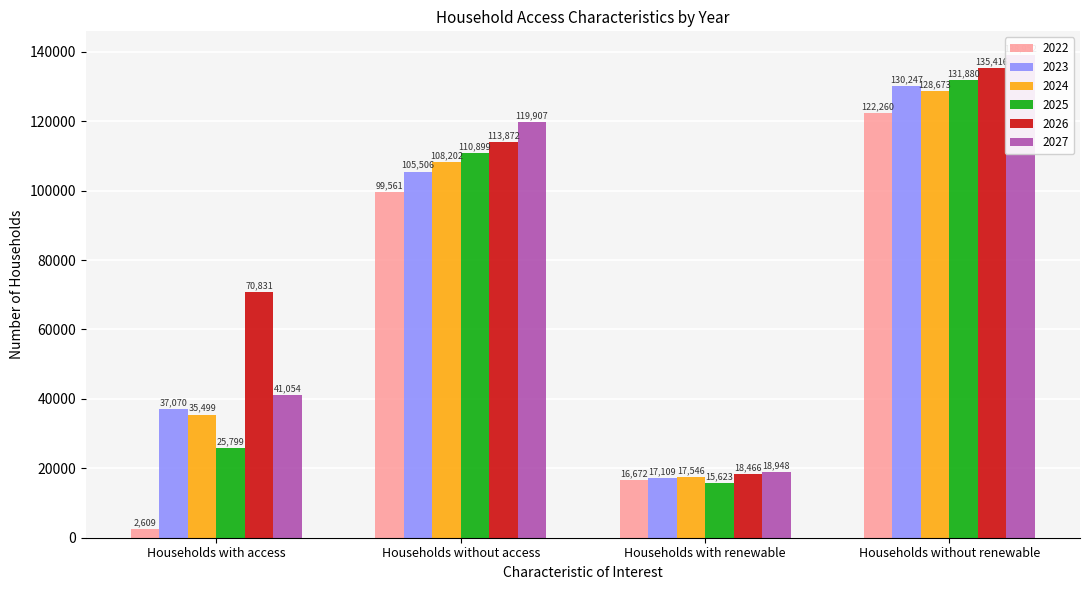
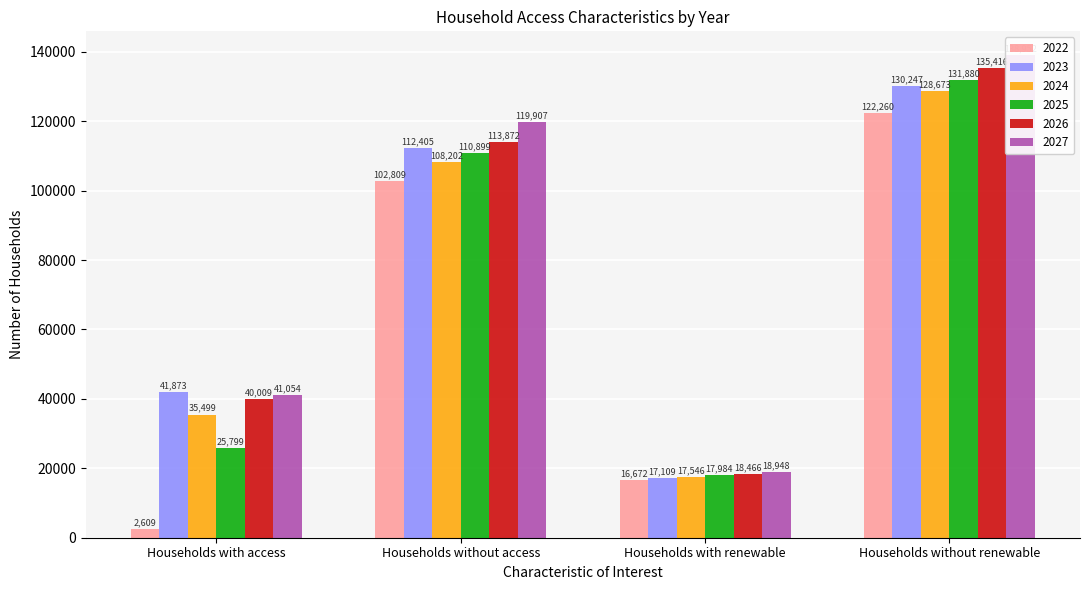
  {
    "2022": {
      "Households with access": "2,609",
-     "Households without access": "99,561",
+     "Households without access": "102,809",
      "Households with renewable": "16,672",
      "Households without renewable": "122,260"
    },
    "2023": {
-     "Households with access": "37,070",
-     "Households without access": "105,506",
+     "Households with access": "41,873",
+     "Households without access": "112,405",
      "Households with renewable": "17,109",
      "Households without renewable": "130,247"
    },
    "2024": {
      "Households with access": "35,499",
      "Households without access": "108,202",
      "Households with renewable": "17,546",
      "Households without renewable": "128,673"
    },
    "2025": {
      "Households with access": "25,799",
      "Households without access": "110,899",
-     "Households with renewable": "15,623",
+     "Households with renewable": "17,984",
      "Households without renewable": "131,880"
    },
    "2026": {
-     "Households with access": "70,831",
+     "Households with access": "40,009",
      "Households without access": "113,872",
      "Households with renewable": "18,466"
    },
    "2027": {
      "Households with access": "41,054",
      "Households without access": "119,907",
      "Households with renewable": "18,948"
    }
  }
